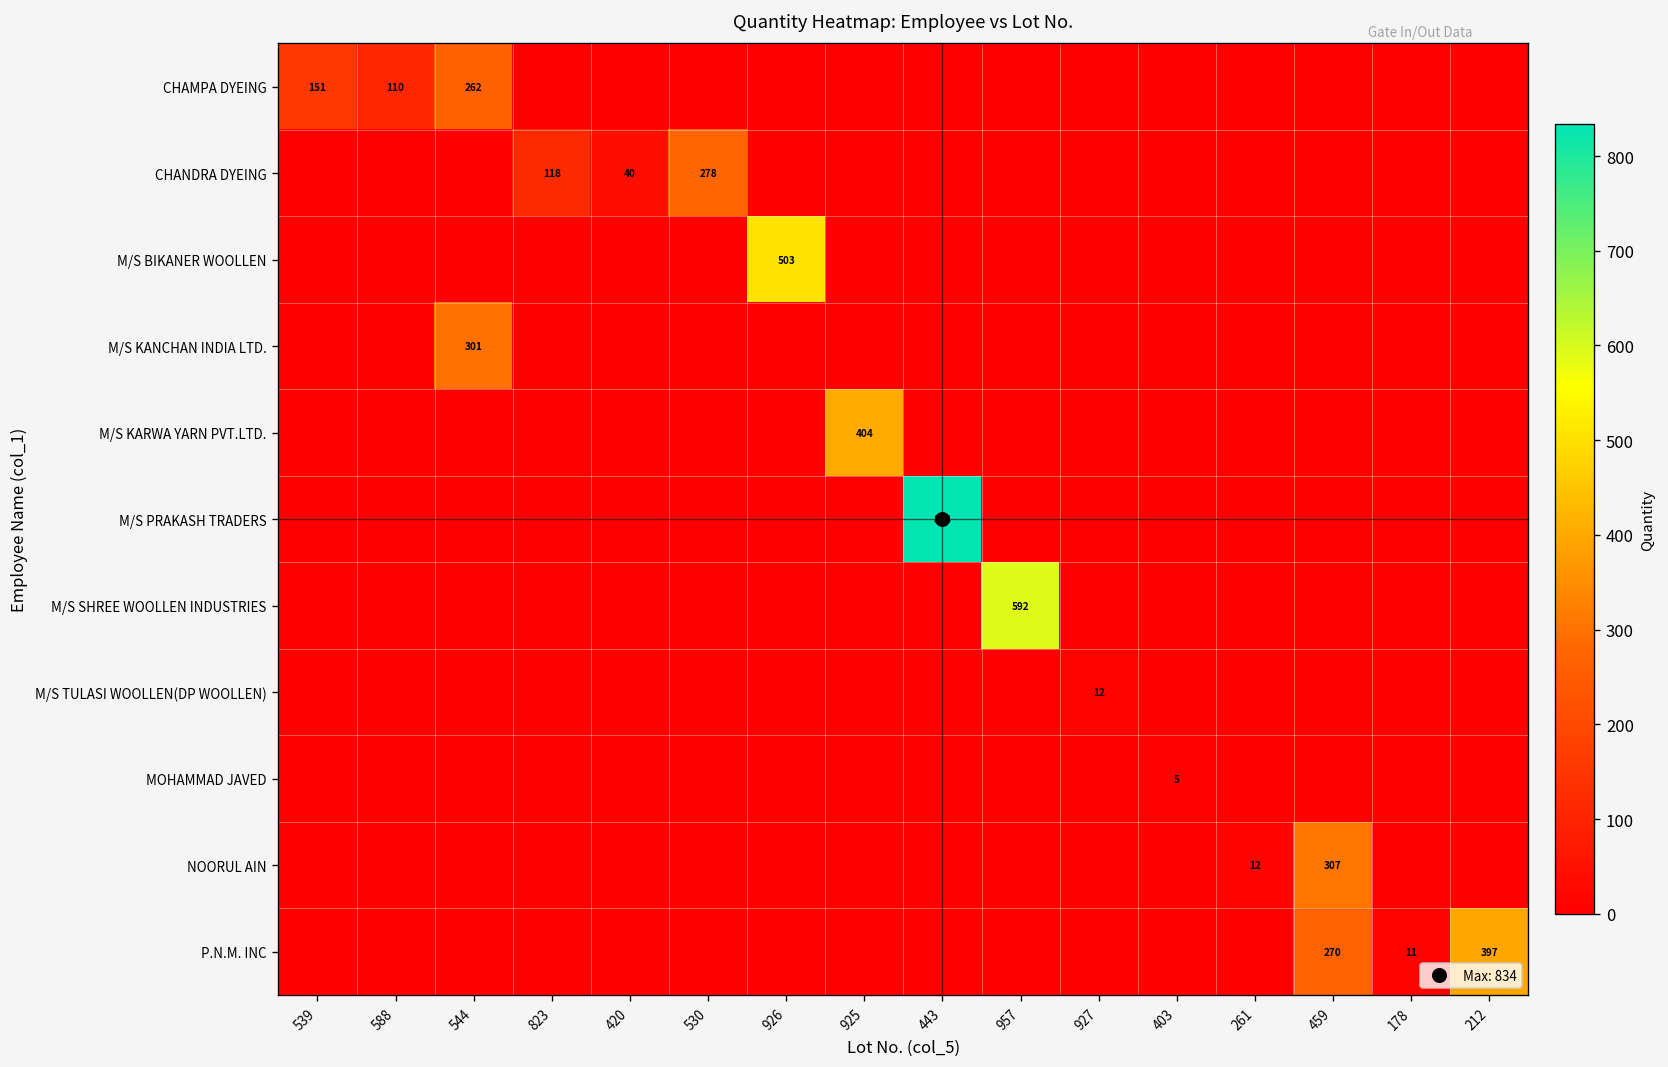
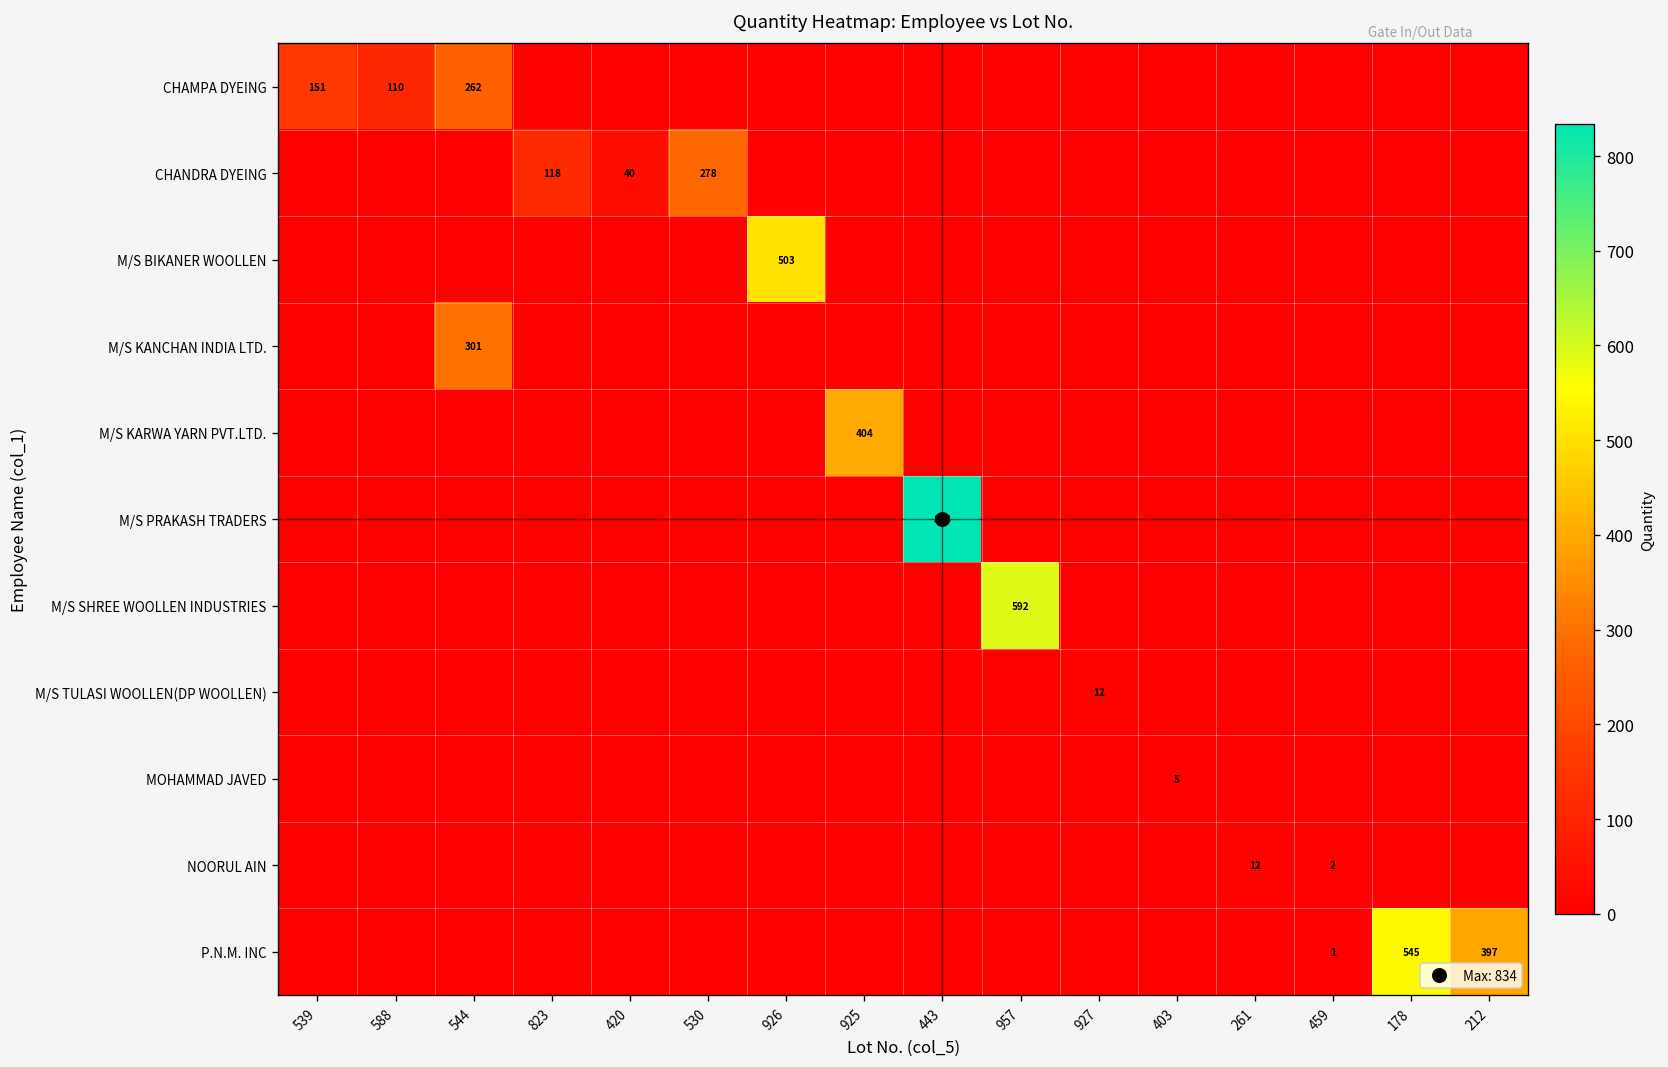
  {
    "CHAMPA DYEING": {
      "539": 151,
      "588": 110,
      "544": 262
    },
    "CHANDRA DYEING": {
      "823": 118,
      "420": 40,
      "530": 278
    },
    "M/S BIKANER WOOLLEN": {
      "926": 503
    },
    "M/S KANCHAN INDIA LTD.": {
      "544": 301
    },
    "M/S KARWA YARN PVT.LTD.": {
      "925": 404
    },
    "M/S SHREE WOOLLEN INDUSTRIES": {
      "957": 592
    },
    "M/S TULASI WOOLLEN(DP WOOLLEN)": {
      "927": 12
    },
    "MOHAMMAD JAVED": {
      "403": 5
    },
    "NOORUL AIN": {
      "261": 12,
-     "459": 307
+     "459": 2
    },
    "P.N.M. INC": {
-     "459": 270,
-     "178": 11,
+     "459": 1,
+     "178": 545,
      "212": 397
    }
  }
